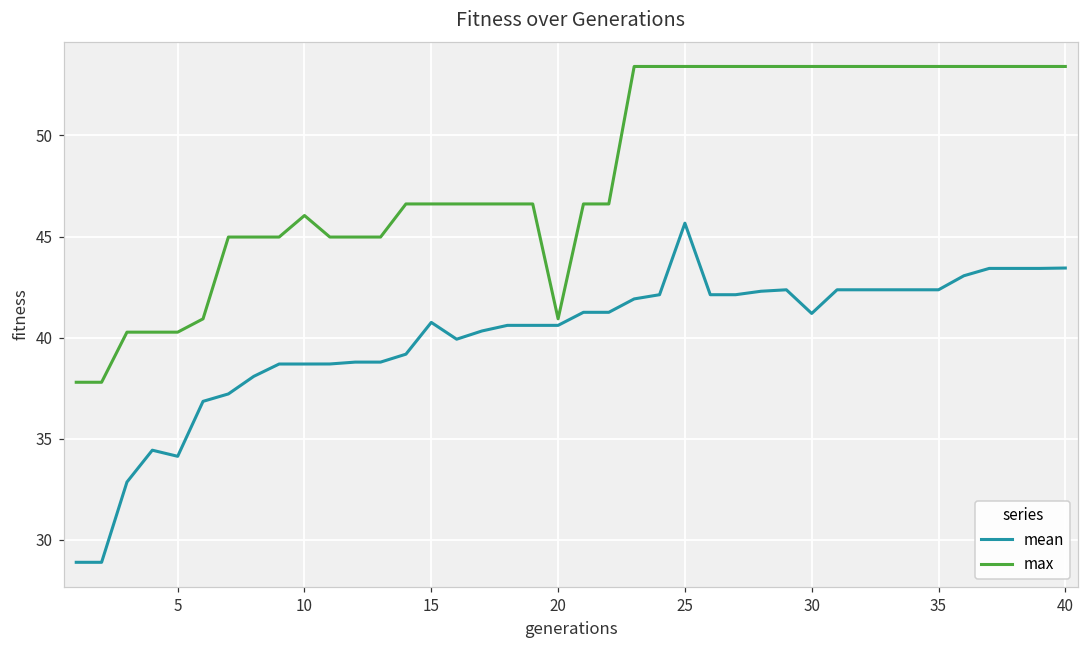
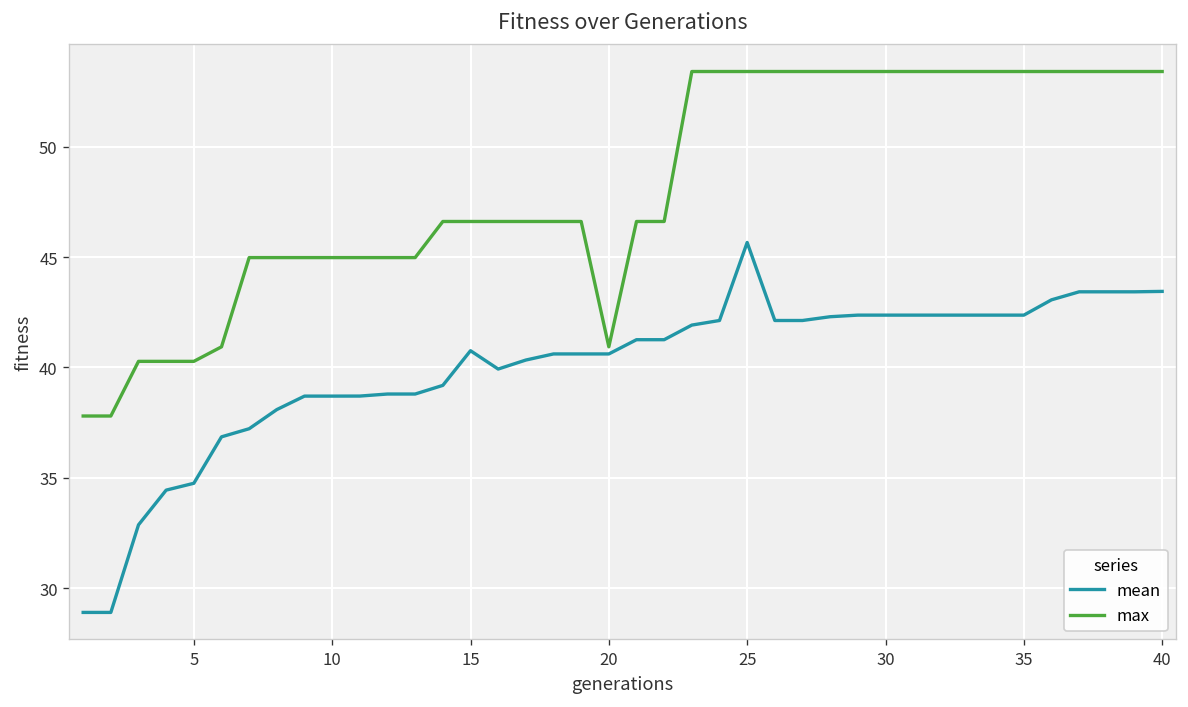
  {
    "mean": {
-     "5": 34.1,
+     "5": 34.7,
      "10": 38.7,
      "15": 40.8,
      "20": 40.6,
      "25": 45.7,
-     "30": 41.2,
+     "30": 42.4,
      "35": 42.4,
      "40": 43.4
    },
    "max": {
      "5": 40.3,
-     "10": 46.0,
+     "10": 45.0,
      "15": 46.6,
      "20": 40.9,
      "25": 53.4,
      "30": 53.4,
      "35": 53.4,
      "40": 53.4
    }
  }
